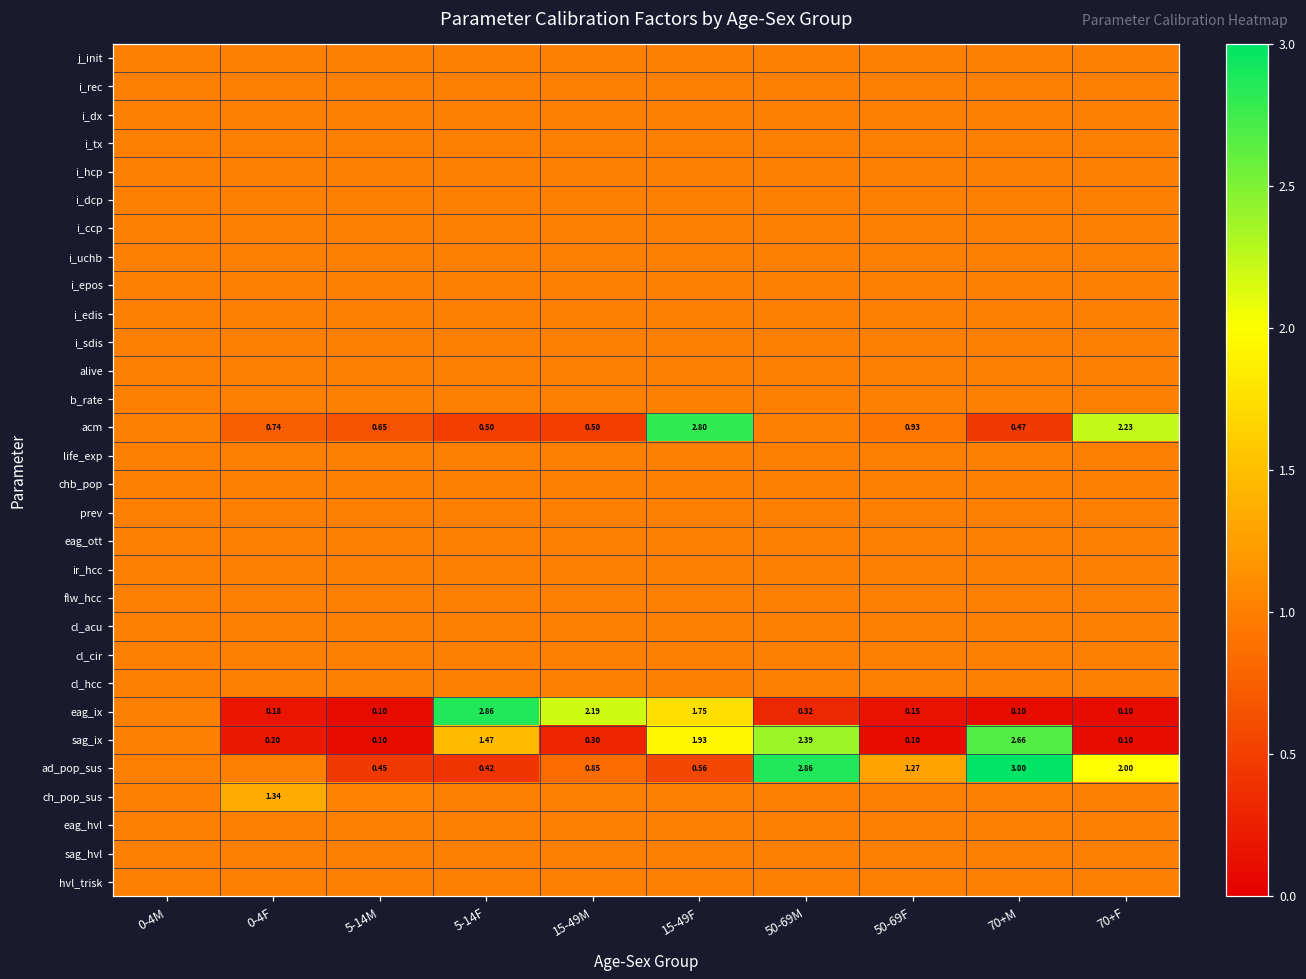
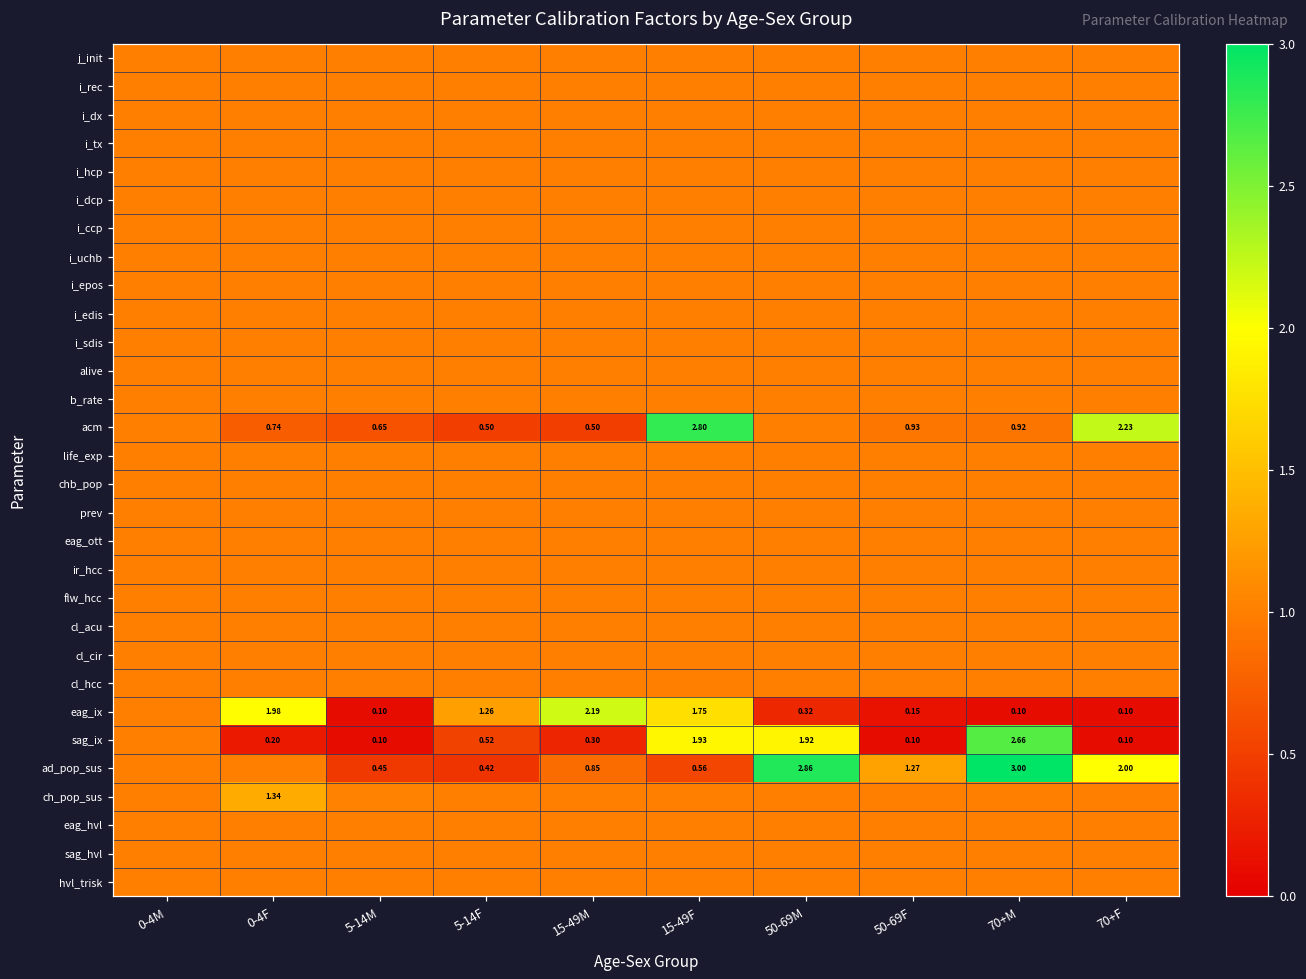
  {
    "acm": {
      "0-4F": 0.74,
      "5-14M": 0.65,
      "5-14F": 0.50,
      "15-49M": 0.50,
      "15-49F": 2.80,
      "50-69F": 0.93,
-     "70+M": 0.47,
+     "70+M": 0.92,
      "70+F": 2.23
    },
    "eag_ix": {
-     "0-4F": 0.18,
+     "0-4F": 1.98,
      "5-14M": 0.10,
-     "5-14F": 2.86,
+     "5-14F": 1.26,
      "15-49M": 2.19,
      "15-49F": 1.75,
      "50-69M": 0.32,
      "50-69F": 0.15,
      "70+M": 0.10,
      "70+F": 0.10
    },
    "sag_ix": {
      "0-4F": 0.20,
      "5-14M": 0.10,
-     "5-14F": 1.47,
+     "5-14F": 0.52,
      "15-49M": 0.30,
      "15-49F": 1.93,
-     "50-69M": 2.39,
+     "50-69M": 1.92,
      "50-69F": 0.10,
      "70+M": 2.66,
      "70+F": 0.10
    },
    "ad_pop_sus": {
      "5-14M": 0.45,
      "5-14F": 0.42,
      "15-49M": 0.85,
      "15-49F": 0.56,
      "50-69M": 2.86,
      "50-69F": 1.27,
      "70+M": 3.00,
      "70+F": 2.00
    },
    "ch_pop_sus": {
      "0-4F": 1.34
    }
  }
